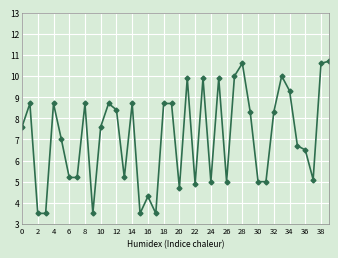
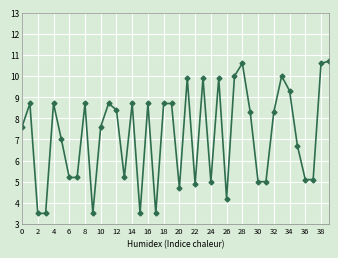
  {
    "0": 7.6,
    "2": 3.5,
    "4": 8.7,
    "6": 5.2,
    "8": 8.7,
    "10": 7.6,
    "12": 8.4,
    "14": 8.7,
-   "16": 4.3,
+   "16": 8.7,
    "18": 8.7,
    "20": 4.7,
    "22": 4.9,
    "24": 5.0,
-   "26": 5.0,
+   "26": 4.2,
    "28": 10.6,
    "30": 5.0,
    "32": 8.3,
    "34": 9.3,
-   "36": 6.5,
+   "36": 5.1,
    "38": 10.6
  }
